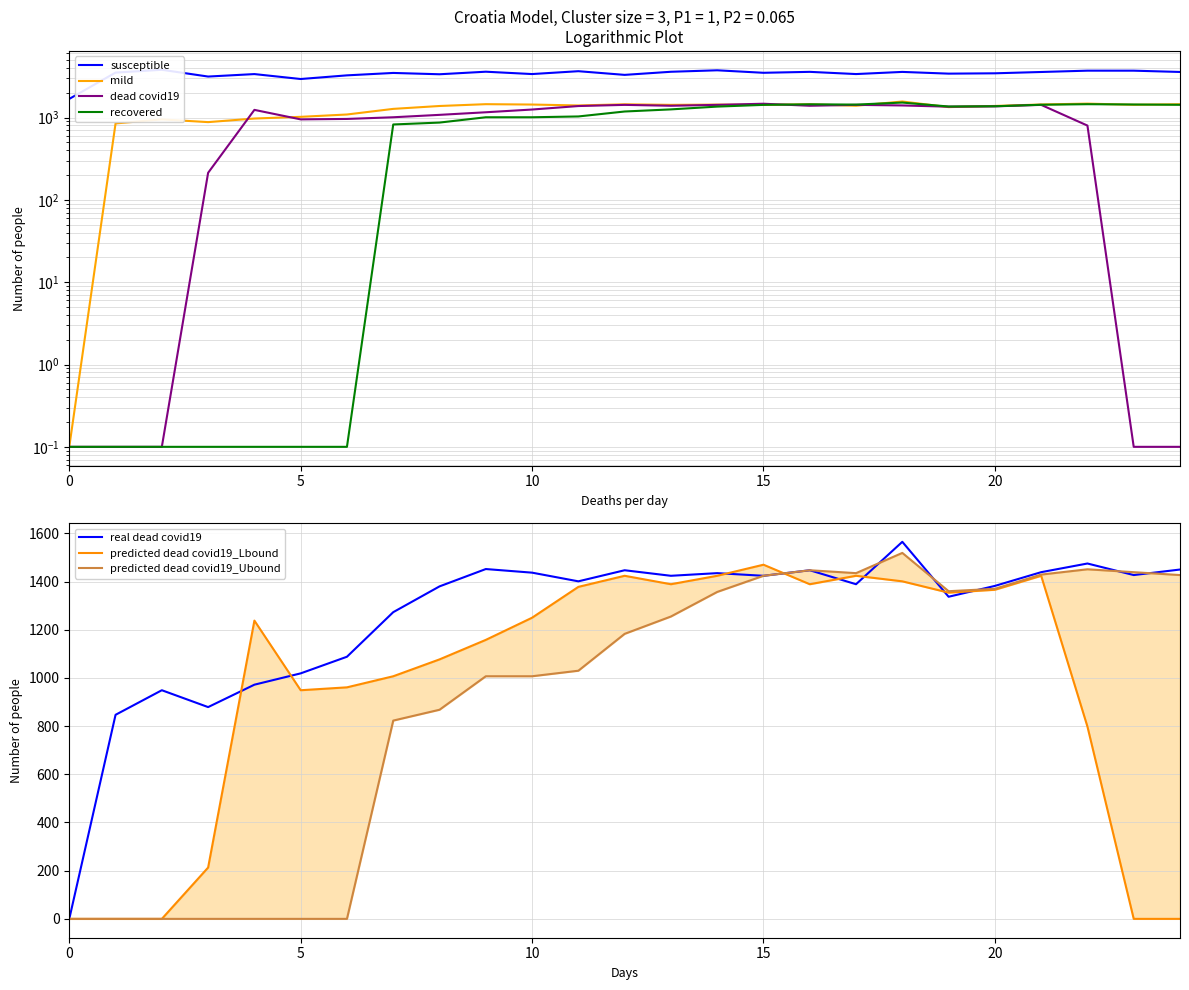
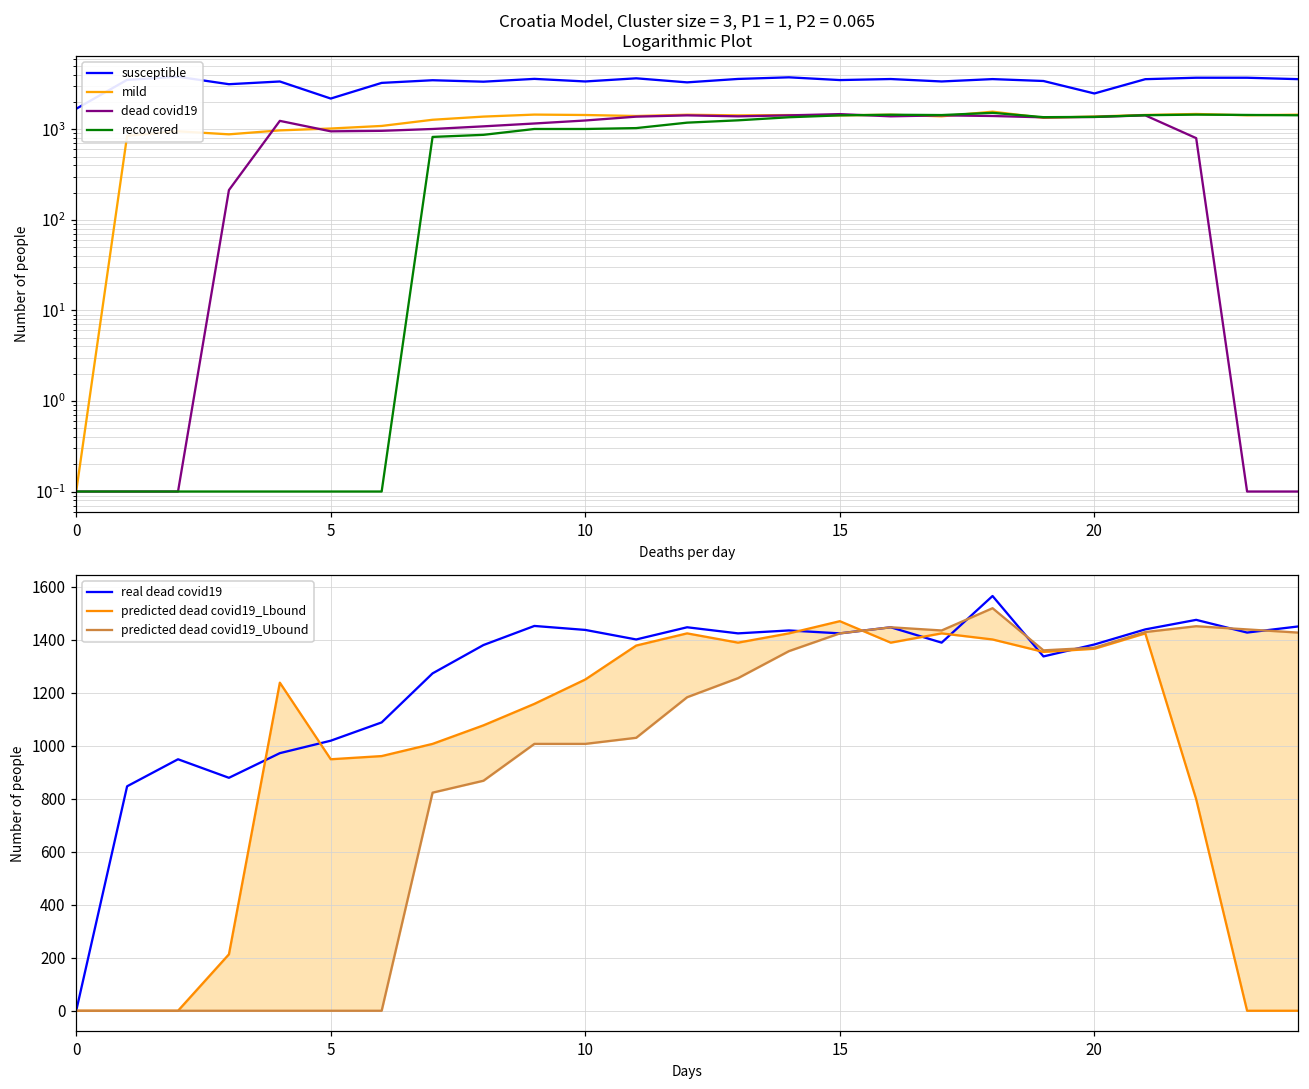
  {
    "Croatia Model, Cluster size = 3, P1 = 1, P2 = 0.065 Logarithmic Plot": {
      "susceptible": {
        "0": 1700,
-       "5": 2900,
+       "5": 2200,
        "10": 3400,
        "15": 3500,
-       "20": 3400
+       "20": 2500
      },
      "mild": {
        "5": 1000,
        "10": 1400
      },
      "dead covid19": {
        "5": 900,
        "10": 1300
      },
      "recovered": {
        "5": 0.10,
        "10": 1000
      }
    }
  }
